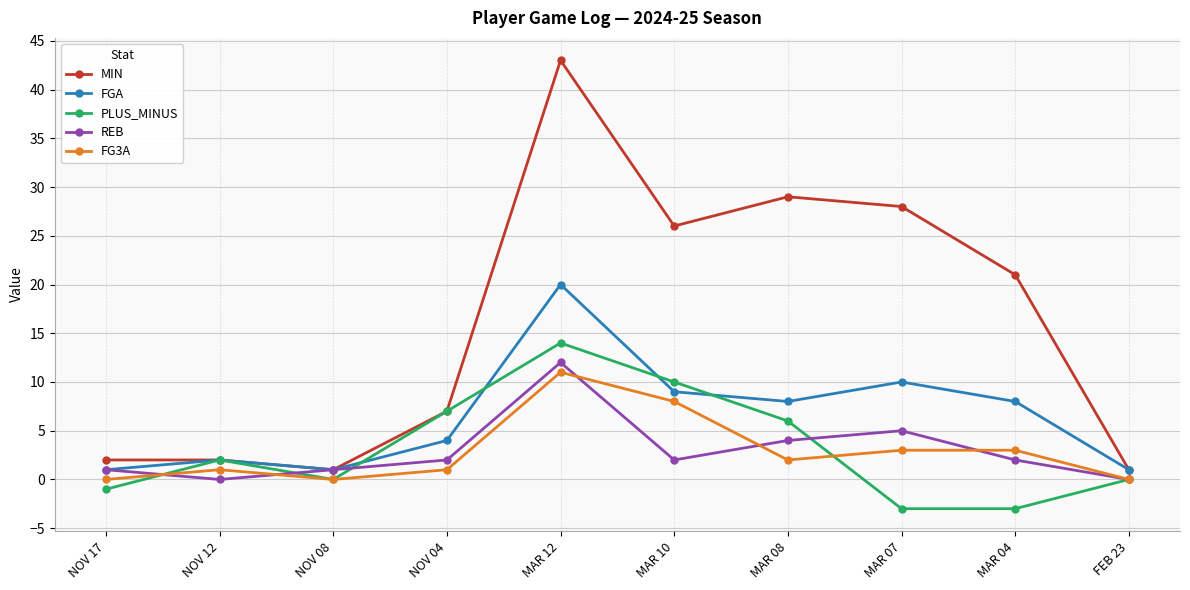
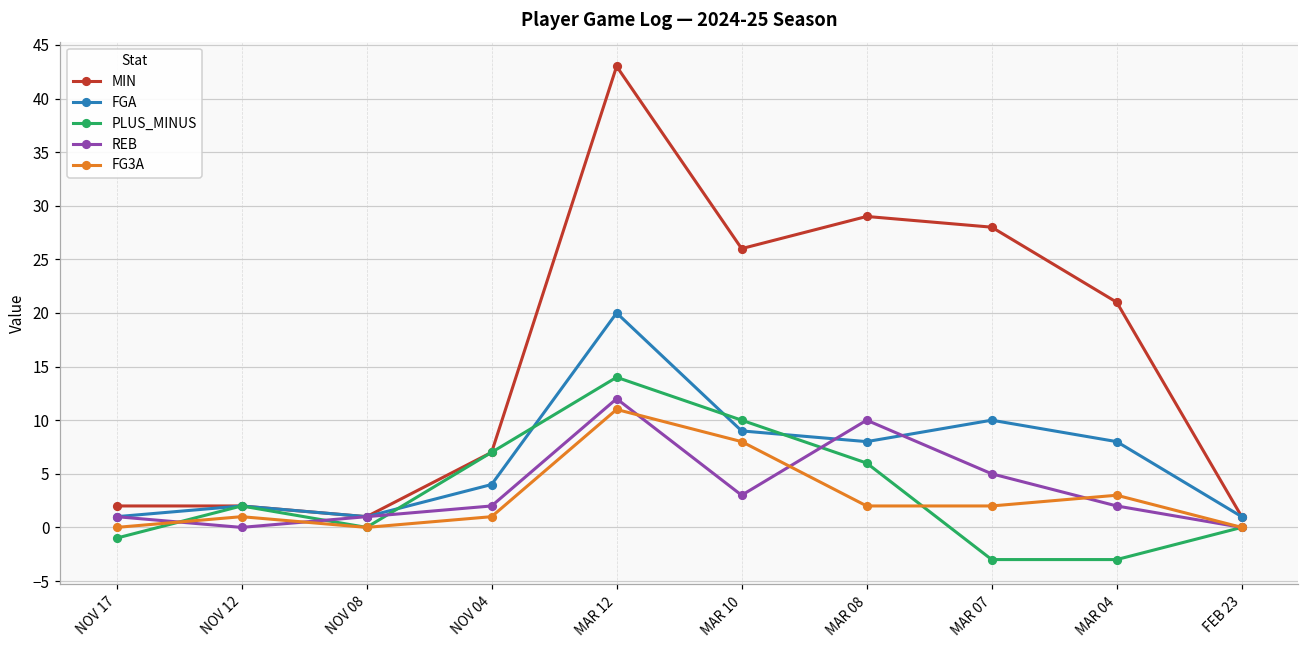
  {
    "MIN": {
      "NOV 17": 2,
      "MAR 12": 43,
      "MAR 10": 26,
      "MAR 08": 29,
      "MAR 07": 28,
      "MAR 04": 21
    },
    "FGA": {
      "NOV 04": 4,
      "MAR 12": 20,
      "MAR 10": 9,
      "MAR 08": 8,
      "MAR 07": 10,
      "MAR 04": 8
    },
    "PLUS_MINUS": {
      "NOV 17": -1,
      "MAR 12": 14,
      "MAR 10": 10,
      "MAR 08": 6,
      "MAR 07": -3,
      "MAR 04": -3
    },
    "REB": {
      "NOV 12": 0,
      "NOV 04": 2,
      "MAR 12": 12,
-     "MAR 10": 2,
-     "MAR 08": 4,
+     "MAR 10": 3,
+     "MAR 08": 10,
      "MAR 07": 5,
      "MAR 04": 2
    },
    "FG3A": {
      "NOV 17": 0,
      "NOV 12": 1,
      "NOV 04": 1,
      "MAR 12": 11,
      "MAR 10": 8,
      "MAR 08": 2,
-     "MAR 07": 3,
+     "MAR 07": 2,
      "MAR 04": 3
    }
  }
